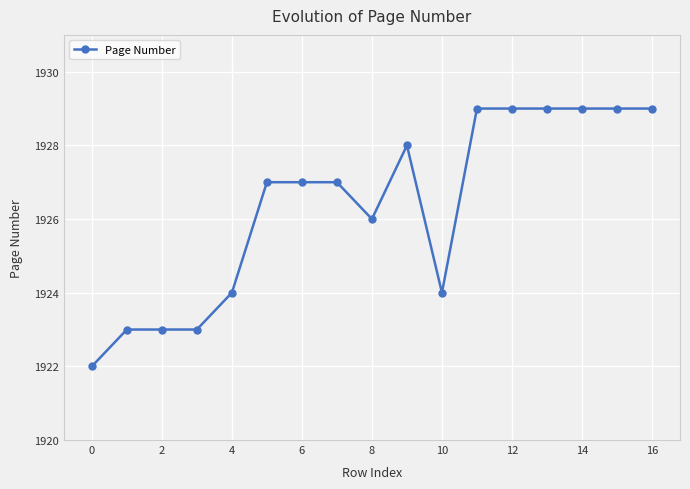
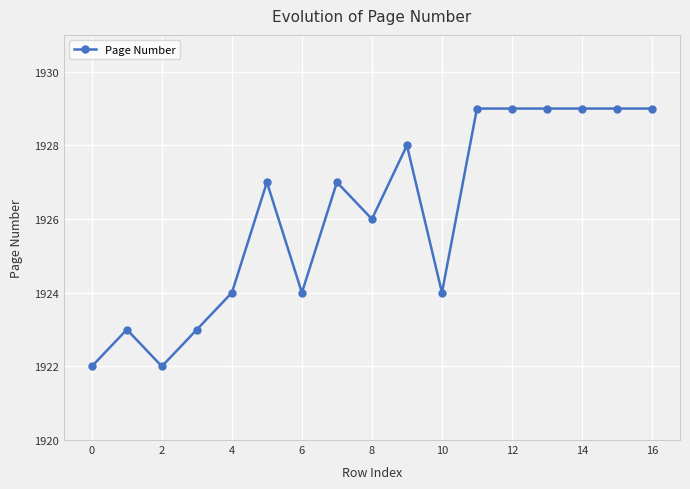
  {
    "0": 1922,
-   "2": 1923,
+   "2": 1922,
    "4": 1924,
-   "6": 1927,
+   "6": 1924,
    "8": 1926,
    "10": 1924,
    "12": 1929,
    "14": 1929,
    "16": 1929
  }
